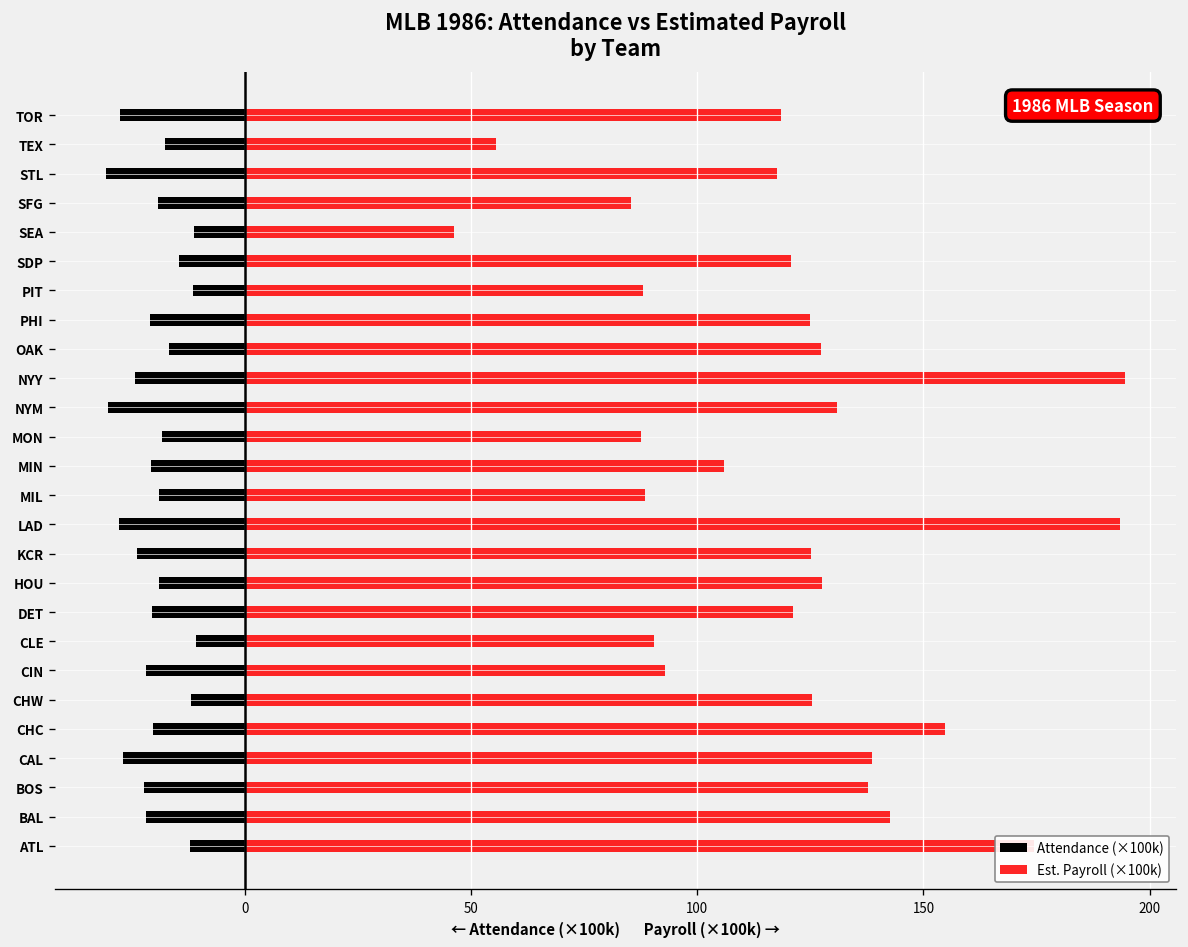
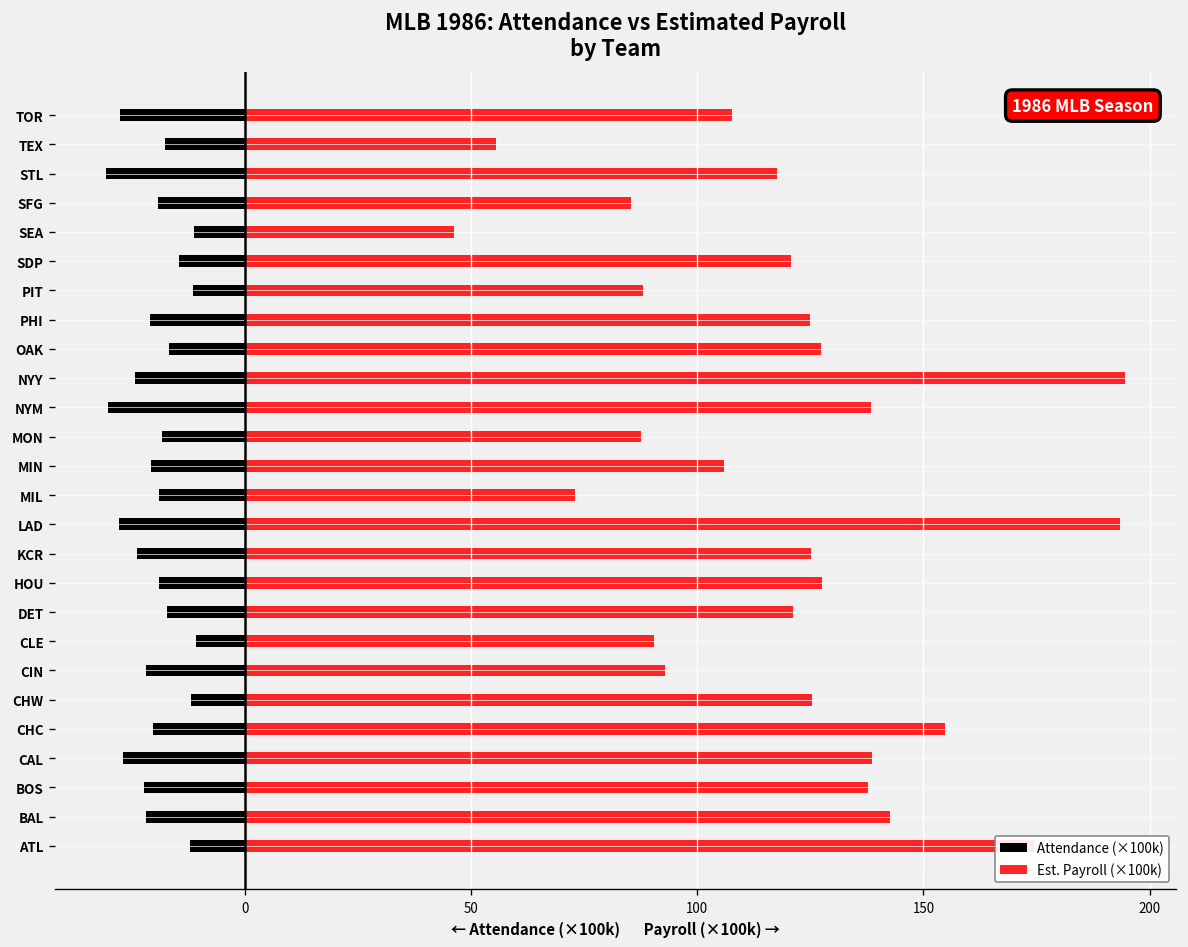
  {
    "Attendance (×100k)": {
      "TOR": -28,
      "TEX": -18,
      "STL": -31,
      "SFG": -19,
      "SEA": -11,
      "SDP": -15,
      "PIT": -12,
      "PHI": -21,
      "OAK": -17,
      "NYY": -24,
      "NYM": -30,
      "MON": -19,
      "MIN": -21,
      "MIL": -19,
      "LAD": -28,
      "KCR": -24,
      "HOU": -19,
-     "DET": -21,
+     "DET": -17,
      "CLE": -11,
      "CIN": -22,
      "CHW": -12,
      "CHC": -20,
      "CAL": -27,
      "BOS": -22,
      "BAL": -22,
      "ATL": -12
    },
    "Est. Payroll (×100k)": {
-     "TOR": 118,
+     "TOR": 108,
      "TEX": 55,
      "STL": 118,
      "SFG": 85,
      "SEA": 46,
      "SDP": 121,
      "PIT": 88,
      "PHI": 125,
      "OAK": 127,
      "NYY": 195,
-     "NYM": 131,
+     "NYM": 138,
      "MON": 88,
      "MIN": 106,
-     "MIL": 88,
+     "MIL": 73,
      "LAD": 193,
      "KCR": 125,
      "HOU": 128,
      "DET": 121,
      "CLE": 90,
      "CIN": 93,
      "CHW": 125,
      "CHC": 155,
      "CAL": 139,
      "BOS": 138,
      "BAL": 143
    }
  }
